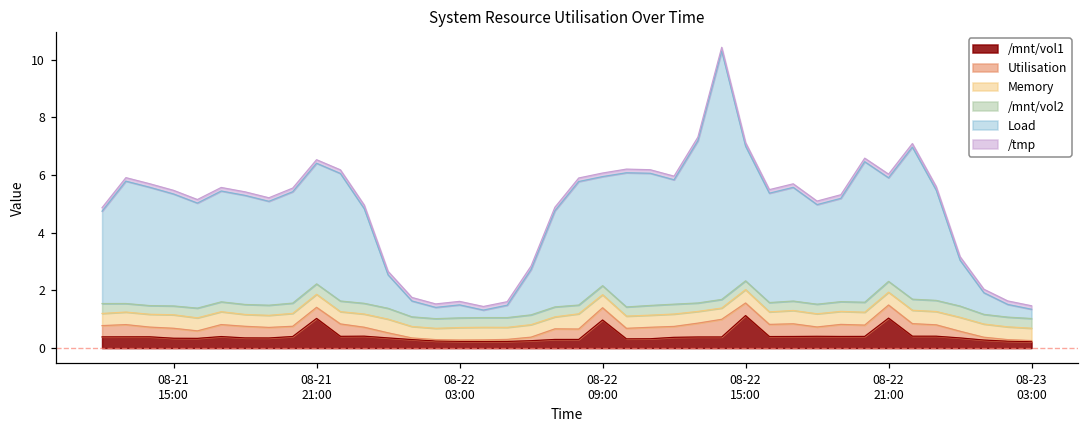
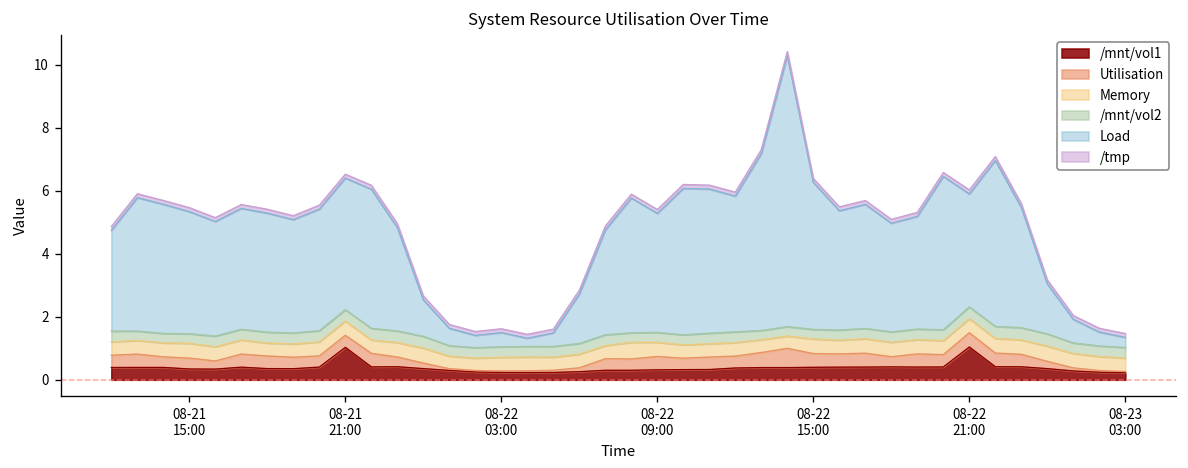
  {
    "/mnt/vol1": {
      "08-21 15:00": 0.3,
      "08-21 21:00": 1.0,
-     "08-22 09:00": 1.0,
-     "08-22 15:00": 1.1,
+     "08-22 09:00": 0.3,
+     "08-22 15:00": 0.4,
      "08-22 21:00": 1.0
    }
  }
